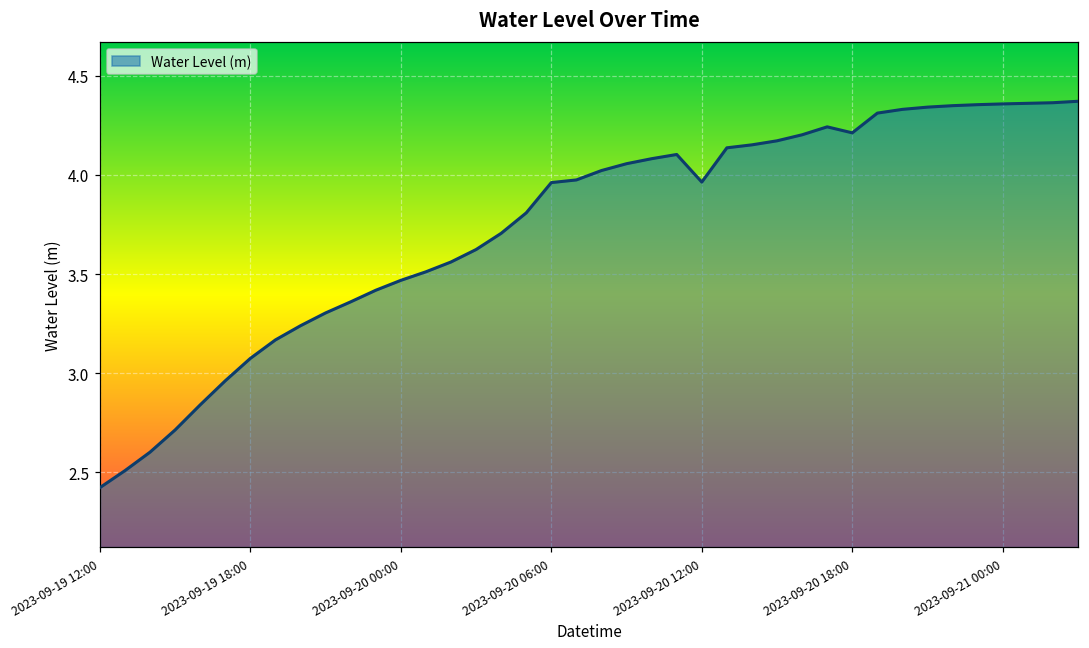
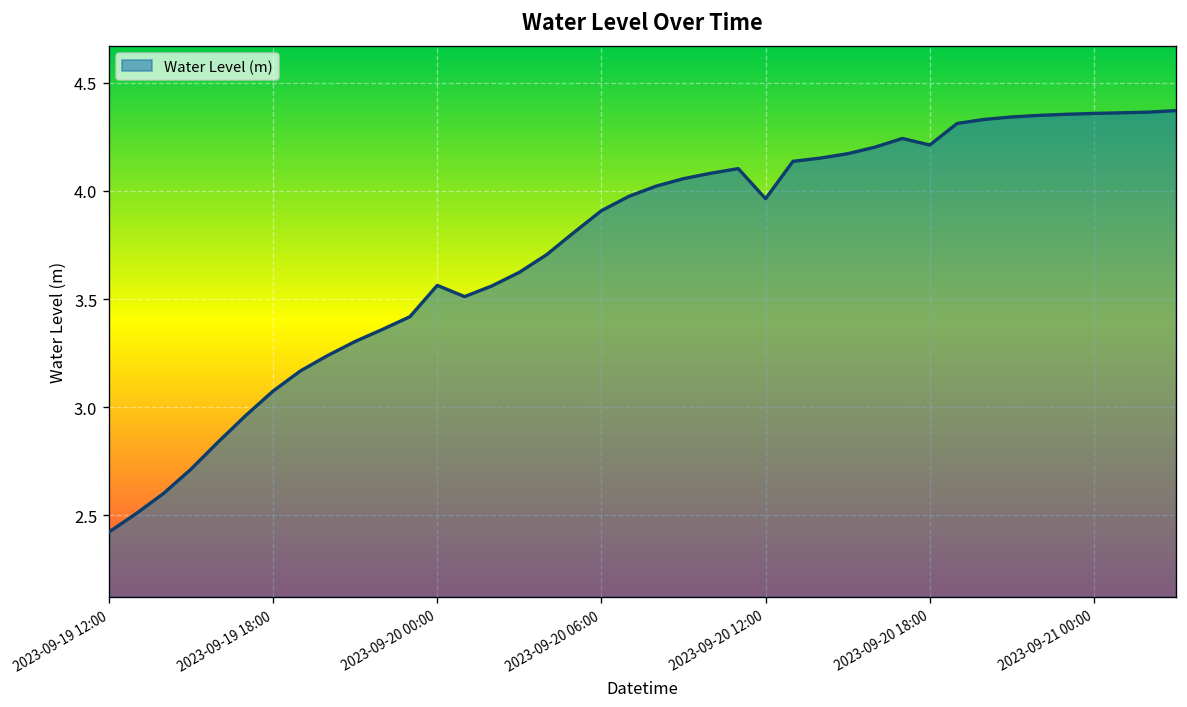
  {
    "2023-09-19 12:00": 2.42,
    "2023-09-19 18:00": 3.08,
-   "2023-09-20 00:00": 3.47,
-   "2023-09-20 06:00": 3.96,
+   "2023-09-20 00:00": 3.56,
+   "2023-09-20 06:00": 3.91,
    "2023-09-20 12:00": 3.96,
    "2023-09-20 18:00": 4.21,
    "2023-09-21 00:00": 4.36
  }
